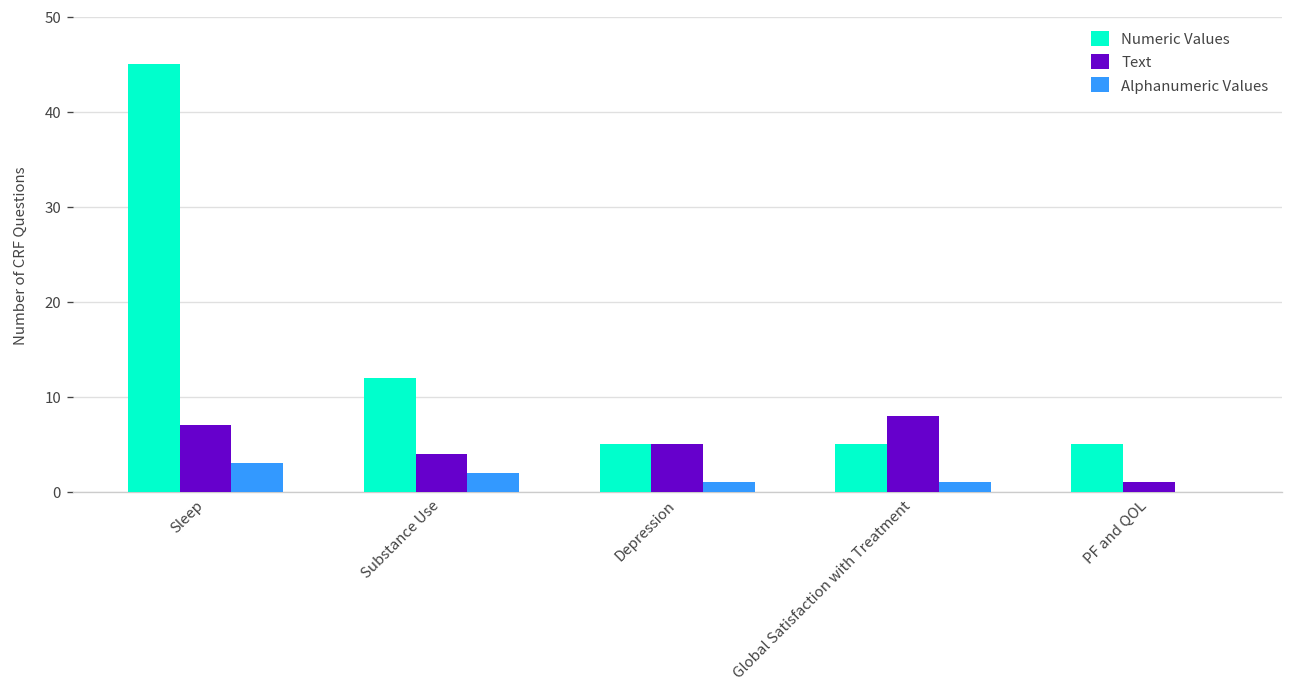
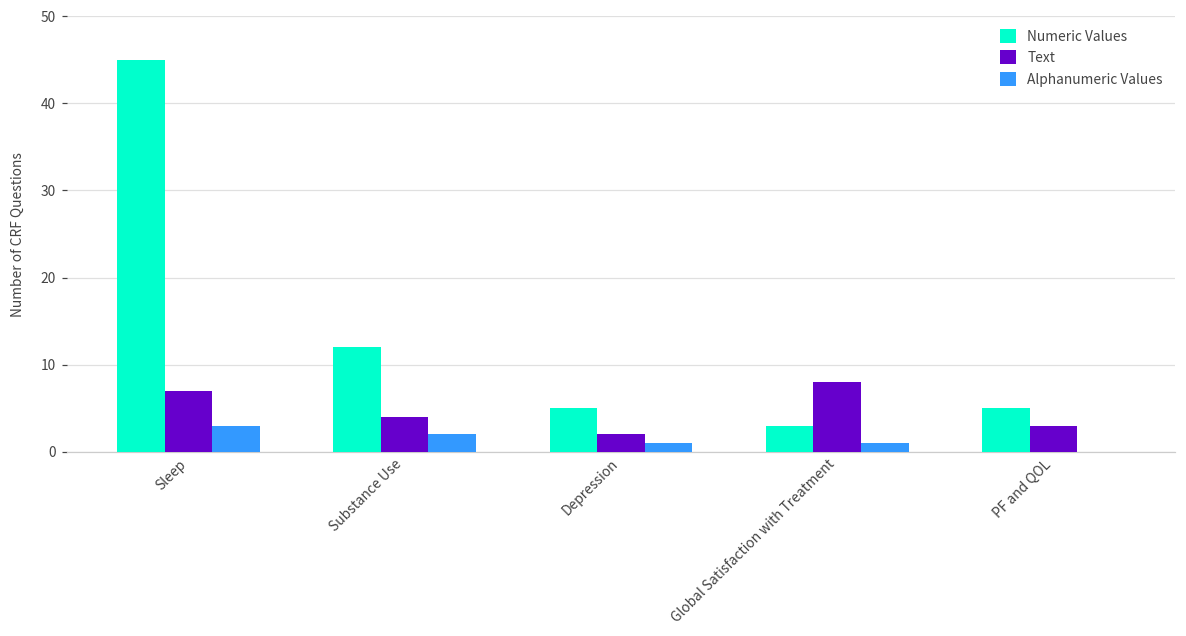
  {
    "Numeric Values": {
      "Sleep": 45,
      "Substance Use": 12,
      "Depression": 5,
-     "Global Satisfaction with Treatment": 5,
+     "Global Satisfaction with Treatment": 3,
      "PF and QOL": 5
    },
    "Text": {
      "Sleep": 7,
      "Substance Use": 4,
-     "Depression": 5,
+     "Depression": 2,
      "Global Satisfaction with Treatment": 8,
-     "PF and QOL": 1
+     "PF and QOL": 3
    },
    "Alphanumeric Values": {
      "Sleep": 3,
      "Substance Use": 2,
      "Depression": 1,
      "Global Satisfaction with Treatment": 1,
      "PF and QOL": 0
    }
  }
